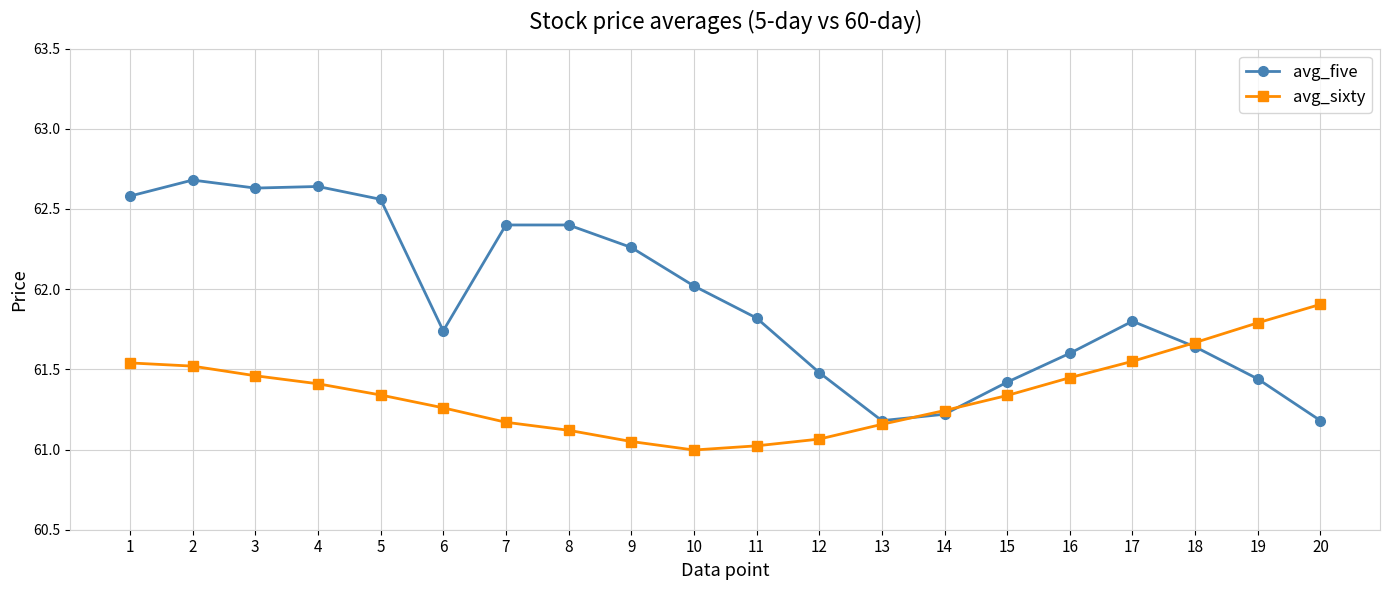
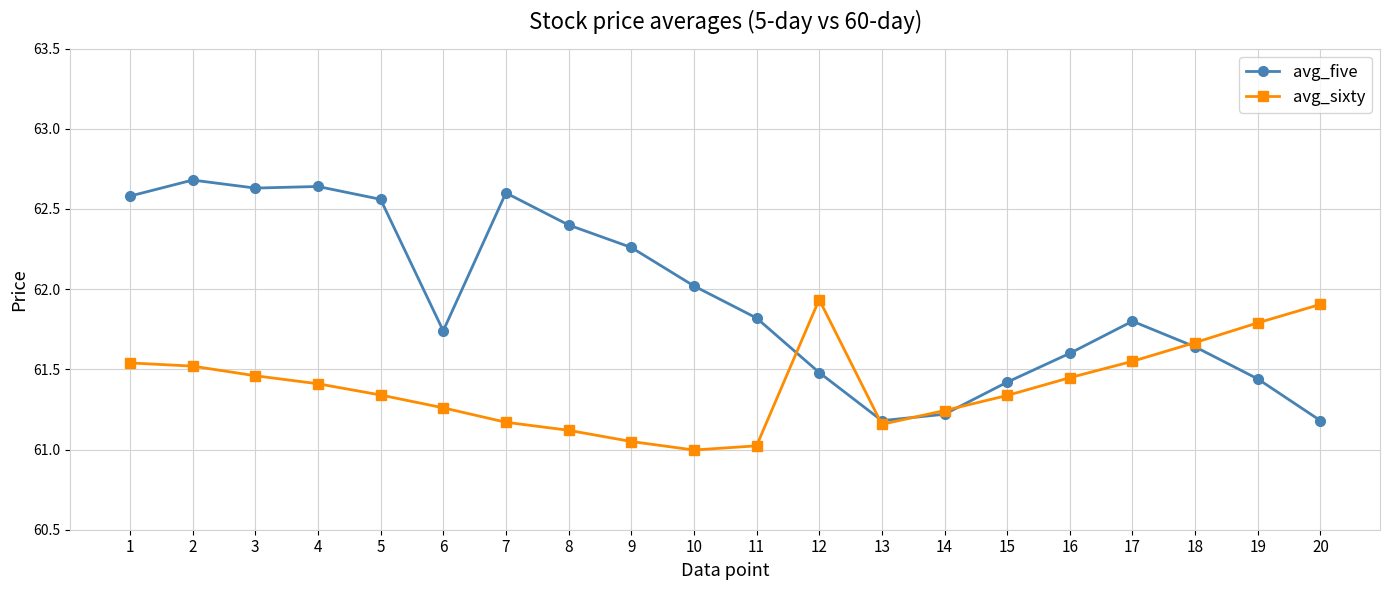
  {
    "avg_five": {
      "1": 62.58,
      "2": 62.68,
      "3": 62.63,
      "4": 62.64,
      "5": 62.56,
      "6": 61.74,
-     "7": 62.4,
+     "7": 62.6,
      "8": 62.4,
      "9": 62.26,
      "10": 62.02,
      "11": 61.82,
      "12": 61.48,
      "13": 61.18,
      "14": 61.22,
      "15": 61.42,
      "16": 61.6,
      "17": 61.8,
      "18": 61.64,
      "19": 61.44,
      "20": 61.18
    },
    "avg_sixty": {
      "1": 61.54,
      "2": 61.52,
      "3": 61.46,
      "4": 61.41,
      "5": 61.34,
      "6": 61.26,
      "7": 61.17,
      "8": 61.12,
      "9": 61.05,
      "10": 61.00,
      "11": 61.02,
-     "12": 61.07,
+     "12": 61.94,
      "13": 61.16,
      "14": 61.24,
      "15": 61.34,
      "16": 61.45,
      "17": 61.55,
      "18": 61.67,
      "19": 61.79,
      "20": 61.91
    }
  }
